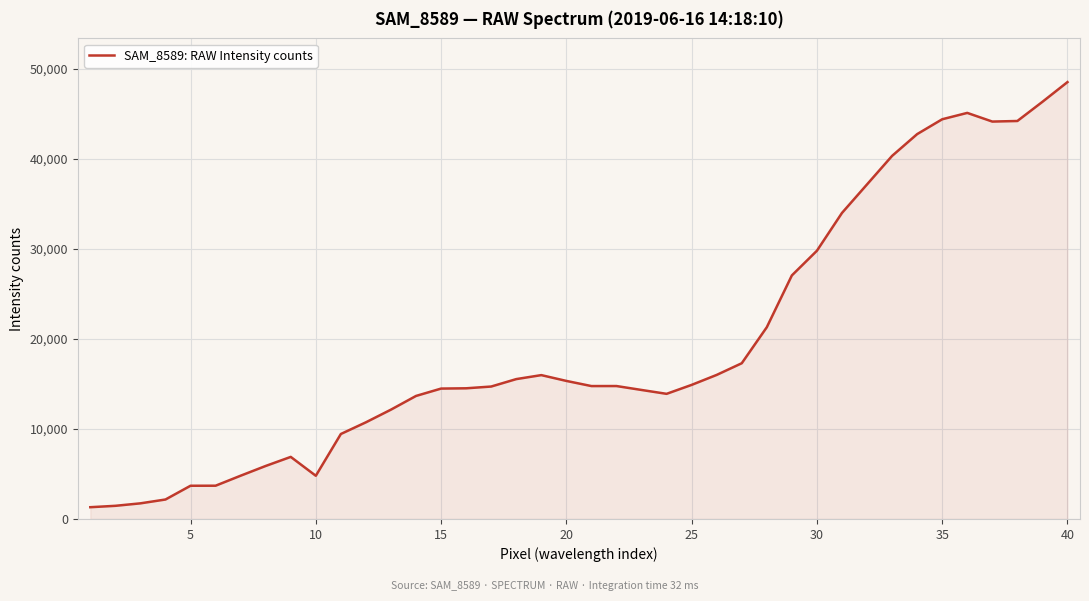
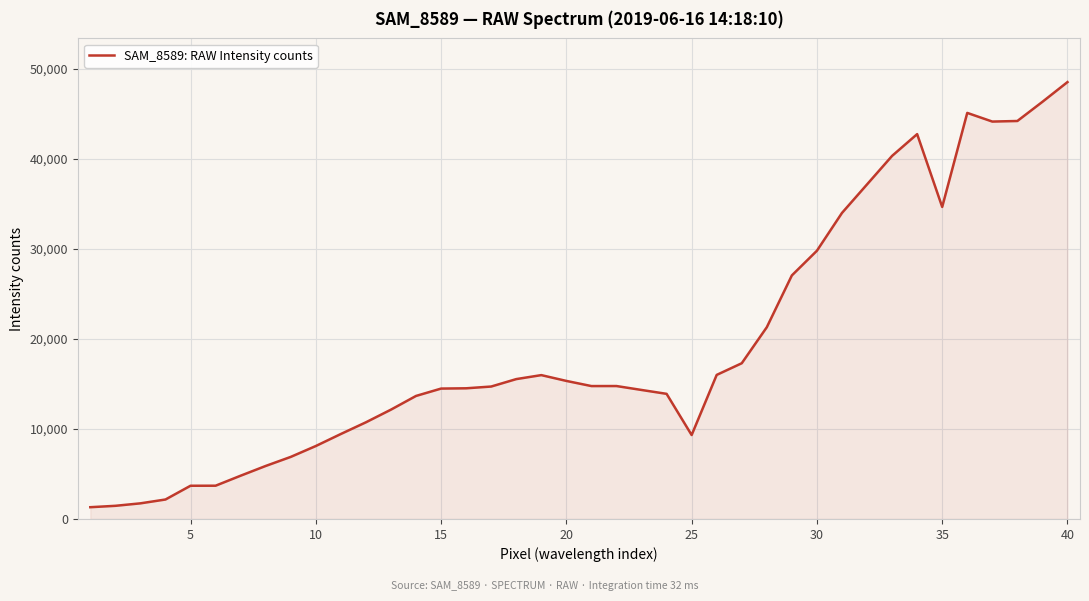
  {
    "5": "4,000",
-   "10": "5,000",
+   "10": "8,000",
    "15": "14,000",
    "20": "15,000",
-   "25": "15,000",
+   "25": "9,000",
    "30": "30,000",
-   "35": "44,000",
+   "35": "35,000",
    "40": "49,000"
  }
